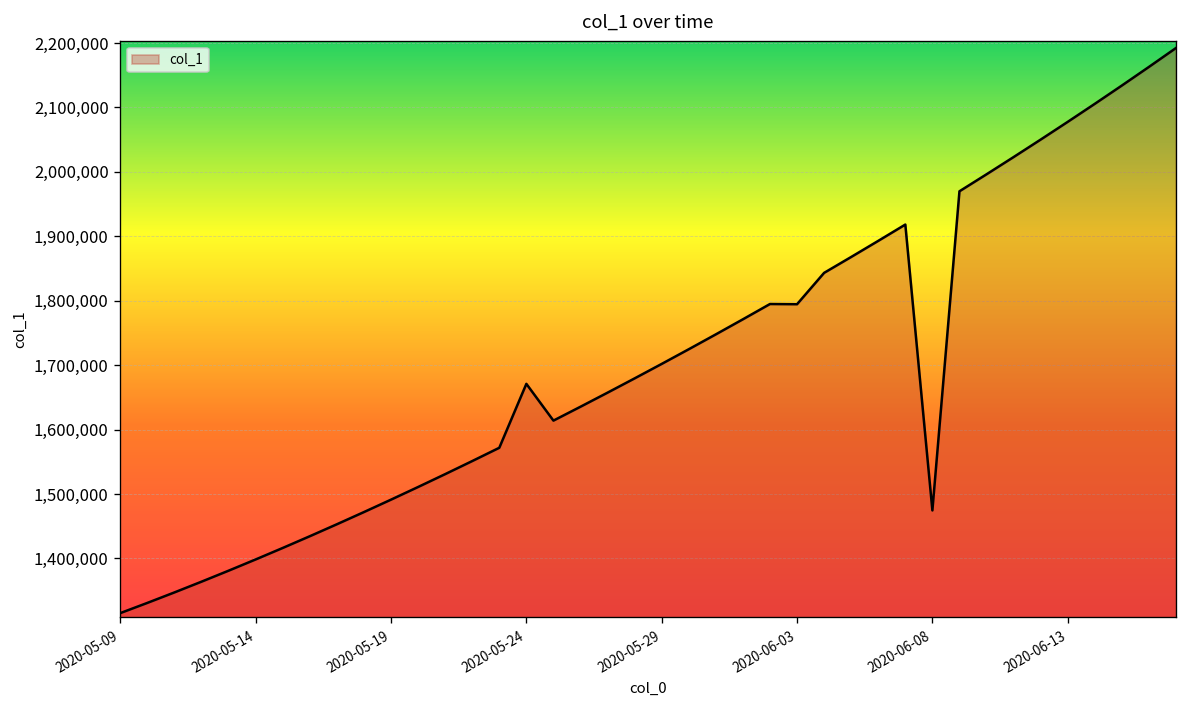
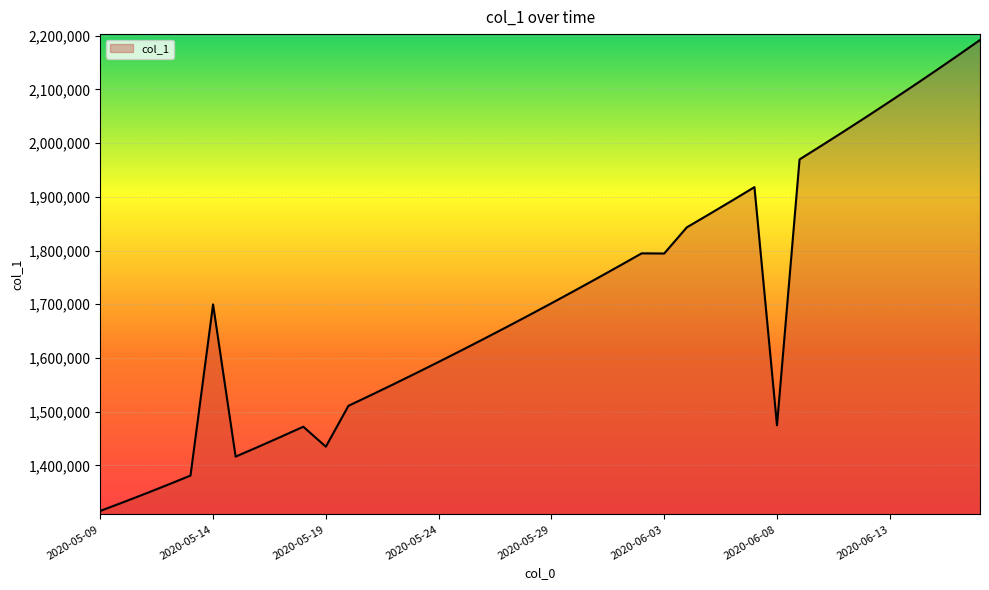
  {
    "2020-05-09": "1,320,000",
-   "2020-05-14": "1,400,000",
-   "2020-05-19": "1,490,000",
-   "2020-05-24": "1,670,000",
+   "2020-05-14": "1,700,000",
+   "2020-05-19": "1,430,000",
+   "2020-05-24": "1,590,000",
    "2020-05-29": "1,700,000",
    "2020-06-03": "1,790,000",
    "2020-06-08": "1,470,000",
    "2020-06-13": "2,080,000"
  }
